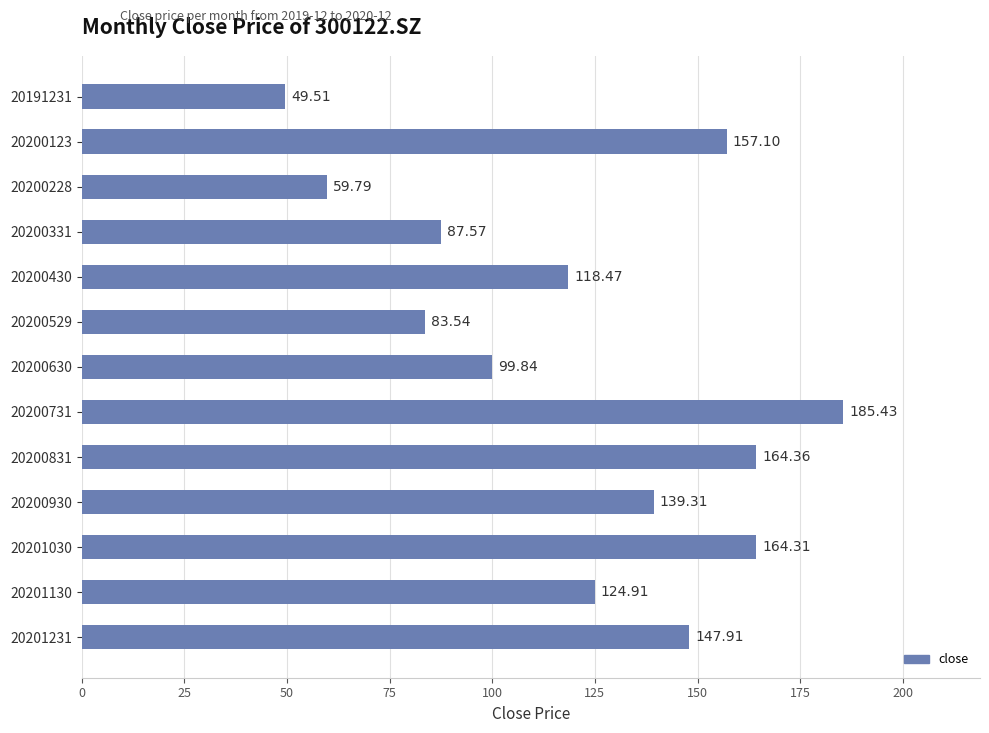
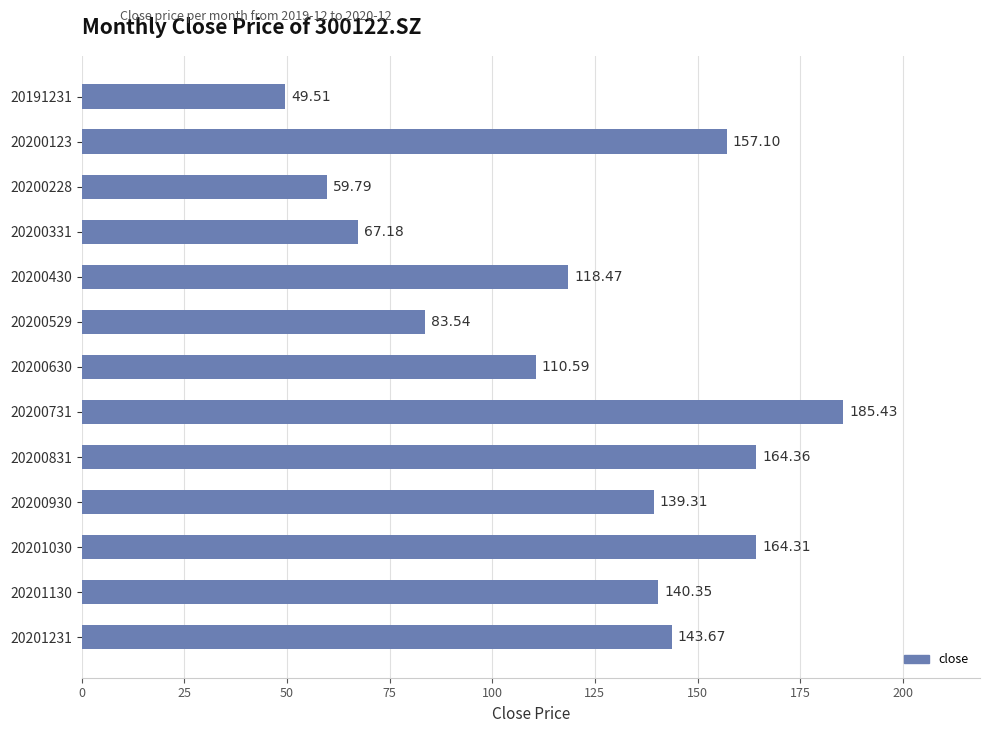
  {
    "20191231": 49.51,
    "20200123": 157.10,
    "20200228": 59.79,
-   "20200331": 87.57,
+   "20200331": 67.18,
    "20200430": 118.47,
    "20200529": 83.54,
-   "20200630": 99.84,
+   "20200630": 110.59,
    "20200731": 185.43,
    "20200831": 164.36,
    "20200930": 139.31,
    "20201030": 164.31,
-   "20201130": 124.91,
-   "20201231": 147.91
+   "20201130": 140.35,
+   "20201231": 143.67
  }
